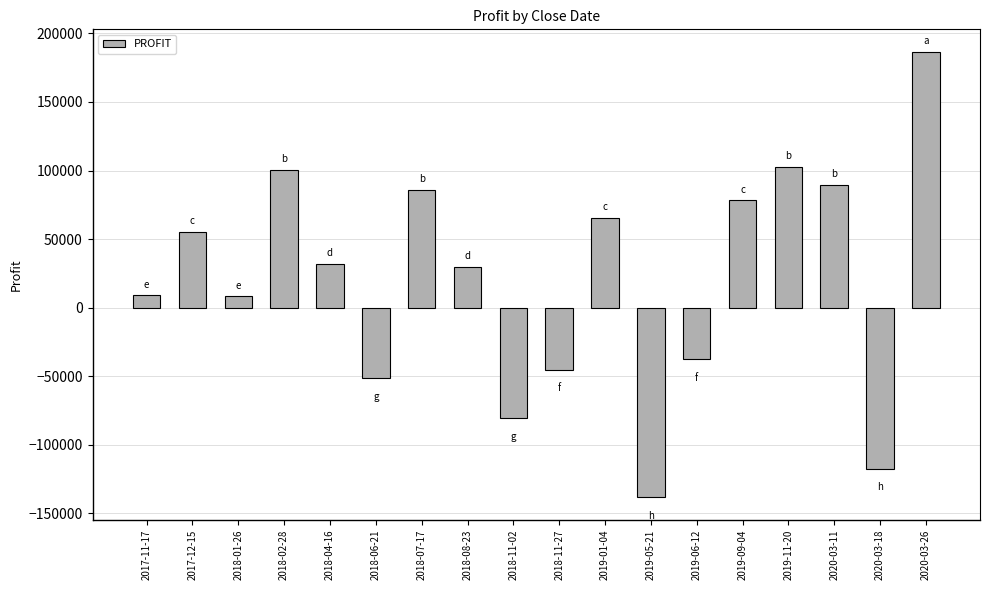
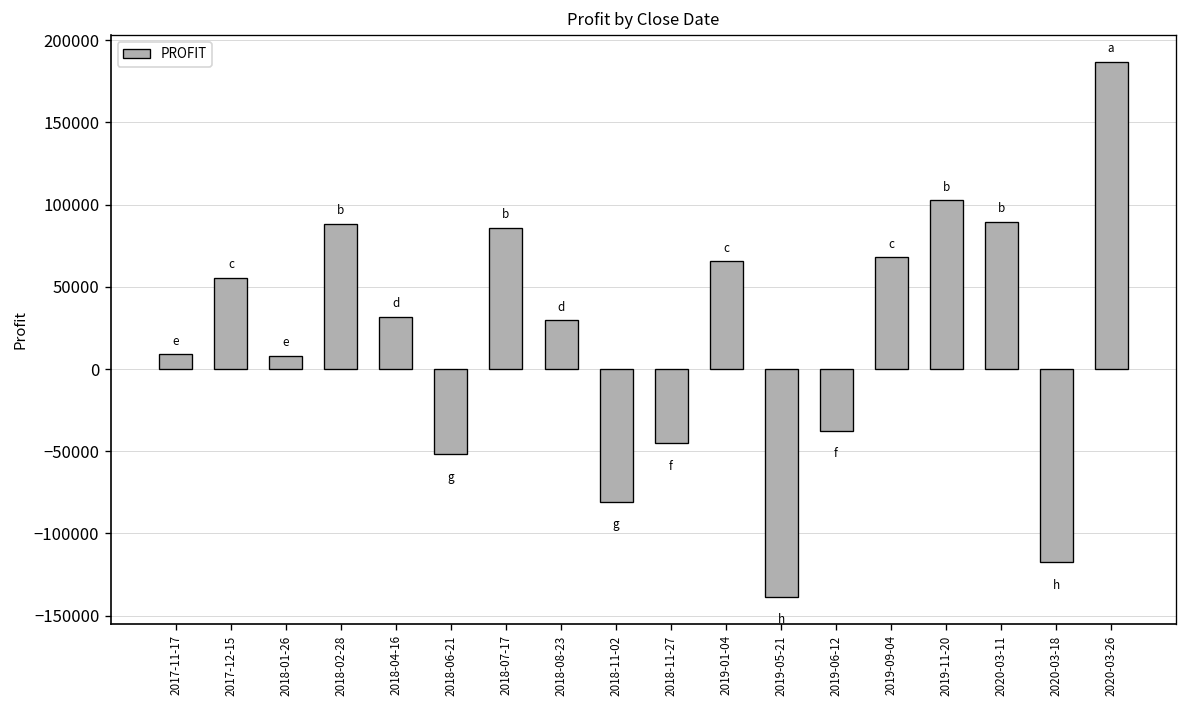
  {
    "2017-11-17": 9000,
    "2017-12-15": 55000,
    "2018-01-26": 8000,
-   "2018-02-28": 101000,
+   "2018-02-28": 88000,
    "2018-04-16": 32000,
    "2018-06-21": -52000,
    "2018-07-17": 86000,
    "2018-08-23": 30000,
    "2018-11-02": -81000,
    "2018-11-27": -45000,
    "2019-01-04": 65000,
    "2019-05-21": -139000,
    "2019-06-12": -37000,
-   "2019-09-04": 78000,
+   "2019-09-04": 68000,
    "2019-11-20": 103000,
    "2020-03-11": 90000,
    "2020-03-18": -118000,
    "2020-03-26": 187000
  }
